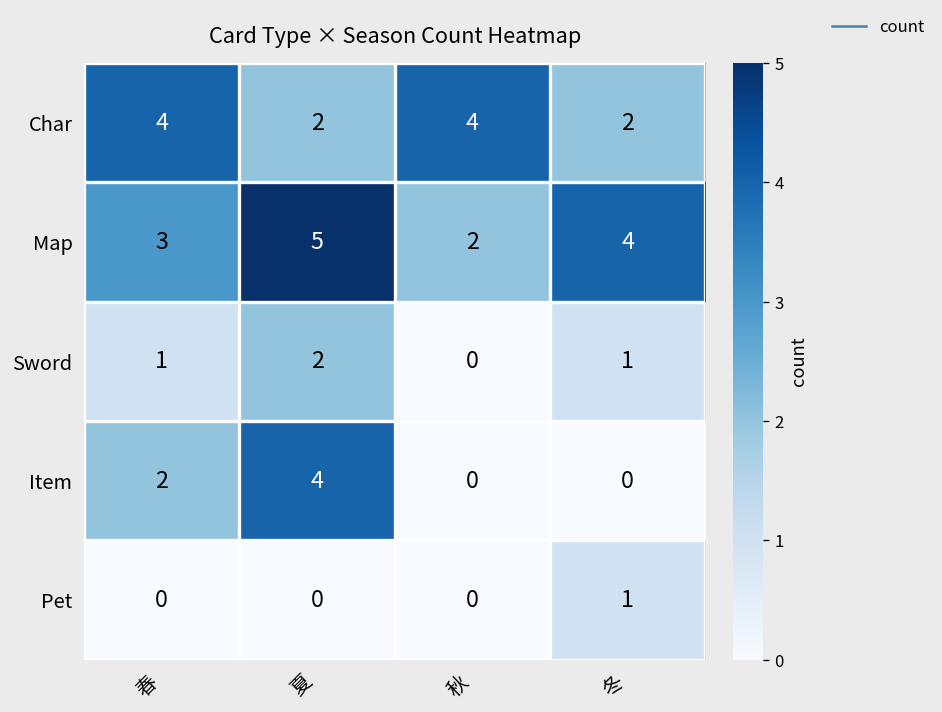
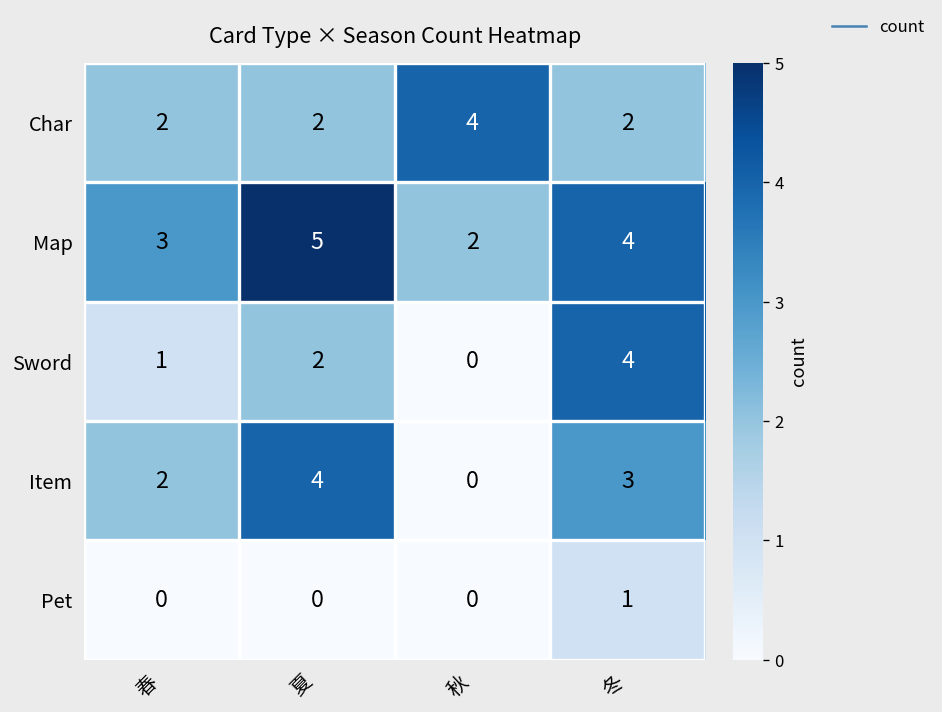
  {
    "Char": {
-     "春": 4,
+     "春": 2,
      "夏": 2,
      "秋": 4,
      "冬": 2
    },
    "Map": {
      "春": 3,
      "夏": 5,
      "秋": 2,
      "冬": 4
    },
    "Sword": {
      "春": 1,
      "夏": 2,
      "秋": 0,
-     "冬": 1
+     "冬": 4
    },
    "Item": {
      "春": 2,
      "夏": 4,
      "秋": 0,
-     "冬": 0
+     "冬": 3
    },
    "Pet": {
      "春": 0,
      "夏": 0,
      "秋": 0,
      "冬": 1
    }
  }
